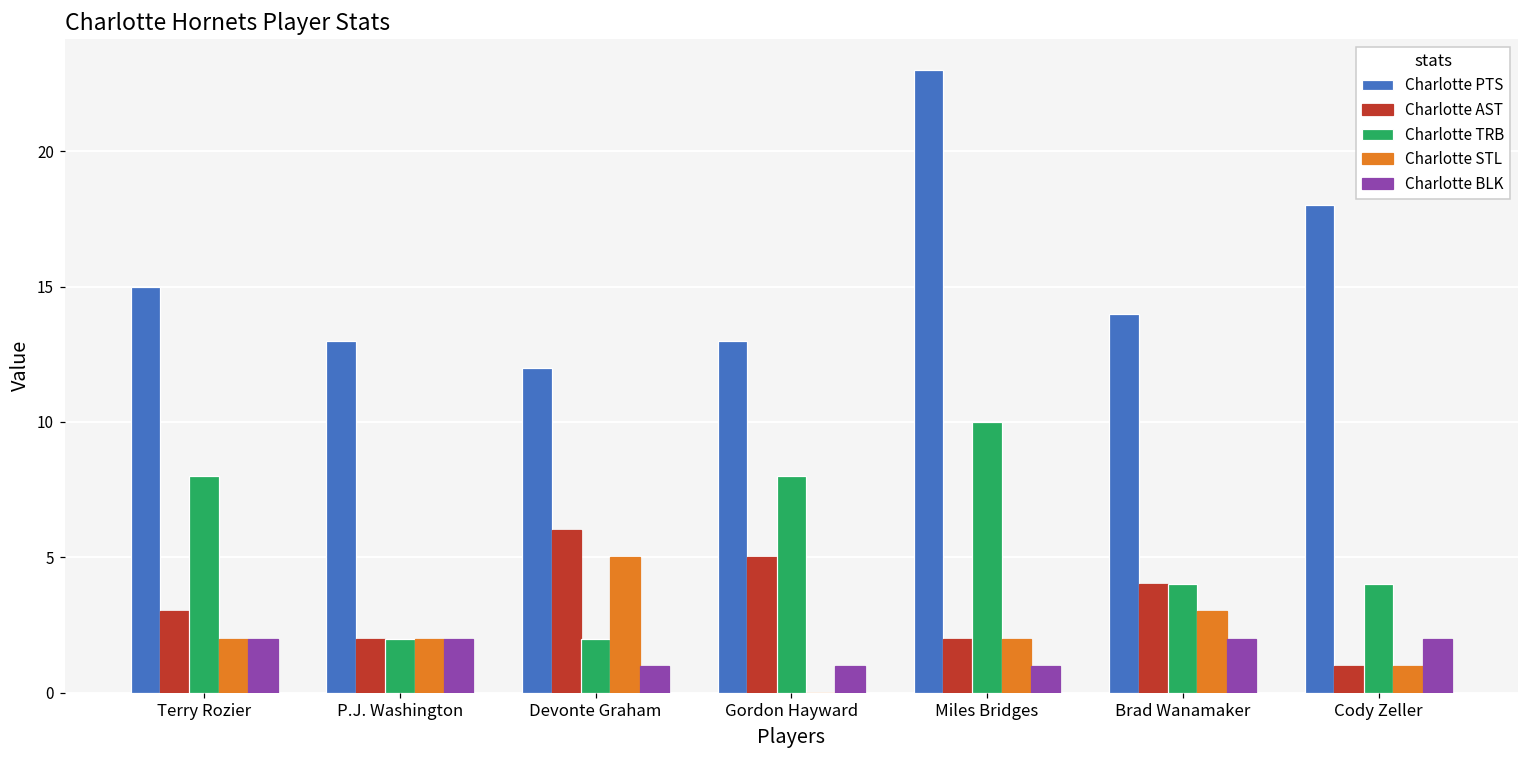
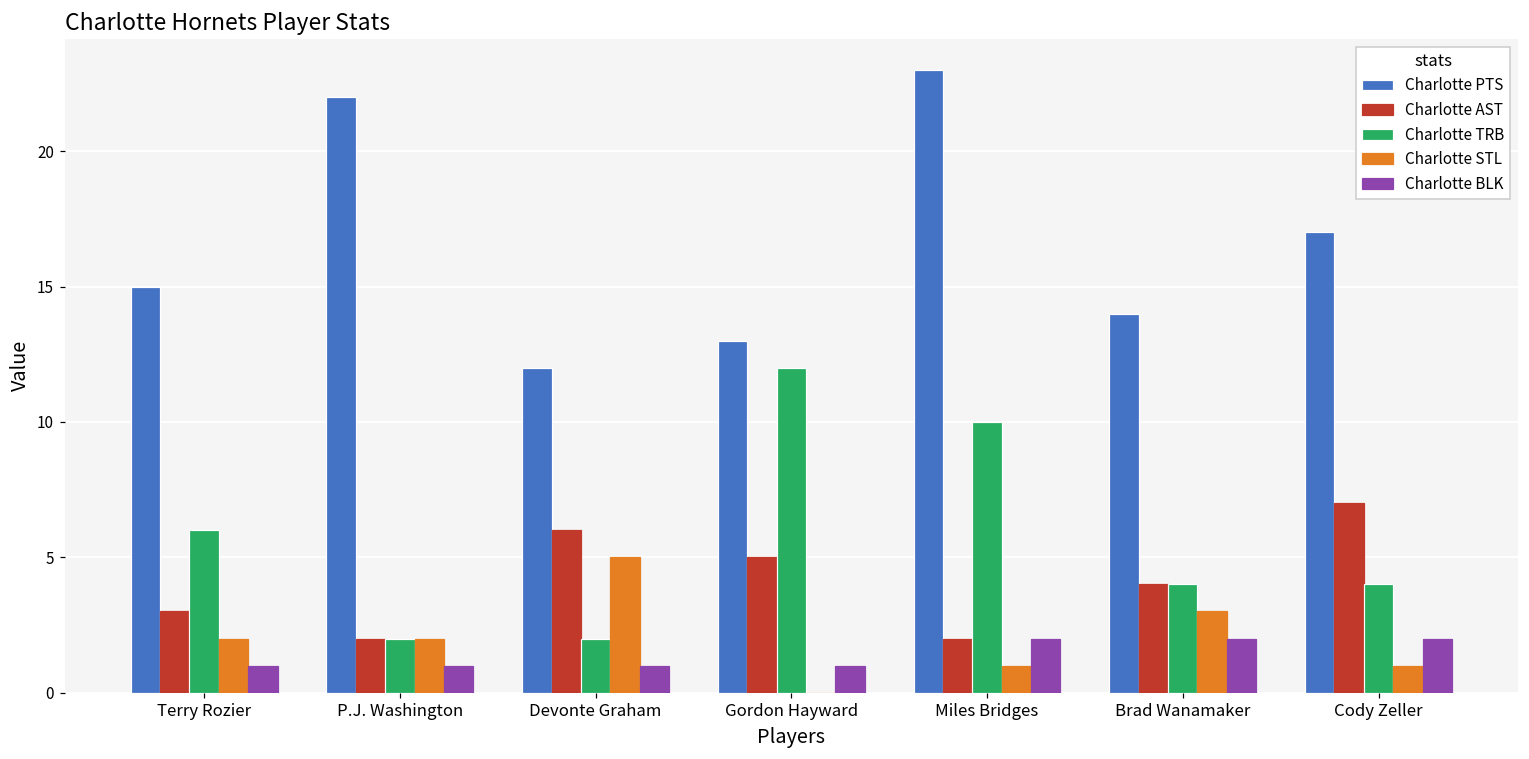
  {
    "Charlotte PTS": {
      "Terry Rozier": 15,
-     "P.J. Washington": 13,
+     "P.J. Washington": 22,
      "Devonte Graham": 12,
      "Gordon Hayward": 13,
      "Miles Bridges": 23,
      "Brad Wanamaker": 14,
-     "Cody Zeller": 18
+     "Cody Zeller": 17
    },
    "Charlotte AST": {
      "Terry Rozier": 3,
      "P.J. Washington": 2,
      "Devonte Graham": 6,
      "Gordon Hayward": 5,
      "Miles Bridges": 2,
      "Brad Wanamaker": 4,
-     "Cody Zeller": 1
+     "Cody Zeller": 7
    },
    "Charlotte TRB": {
-     "Terry Rozier": 8,
+     "Terry Rozier": 6,
      "P.J. Washington": 2,
      "Devonte Graham": 2,
-     "Gordon Hayward": 8,
+     "Gordon Hayward": 12,
      "Miles Bridges": 10,
      "Brad Wanamaker": 4,
      "Cody Zeller": 4
    },
    "Charlotte STL": {
      "Terry Rozier": 2,
      "P.J. Washington": 2,
      "Devonte Graham": 5,
      "Gordon Hayward": 0,
-     "Miles Bridges": 2,
+     "Miles Bridges": 1,
      "Brad Wanamaker": 3,
      "Cody Zeller": 1
    },
    "Charlotte BLK": {
-     "Terry Rozier": 2,
-     "P.J. Washington": 2,
+     "Terry Rozier": 1,
+     "P.J. Washington": 1,
      "Devonte Graham": 1,
      "Gordon Hayward": 1,
-     "Miles Bridges": 1,
+     "Miles Bridges": 2,
      "Brad Wanamaker": 2,
      "Cody Zeller": 2
    }
  }
